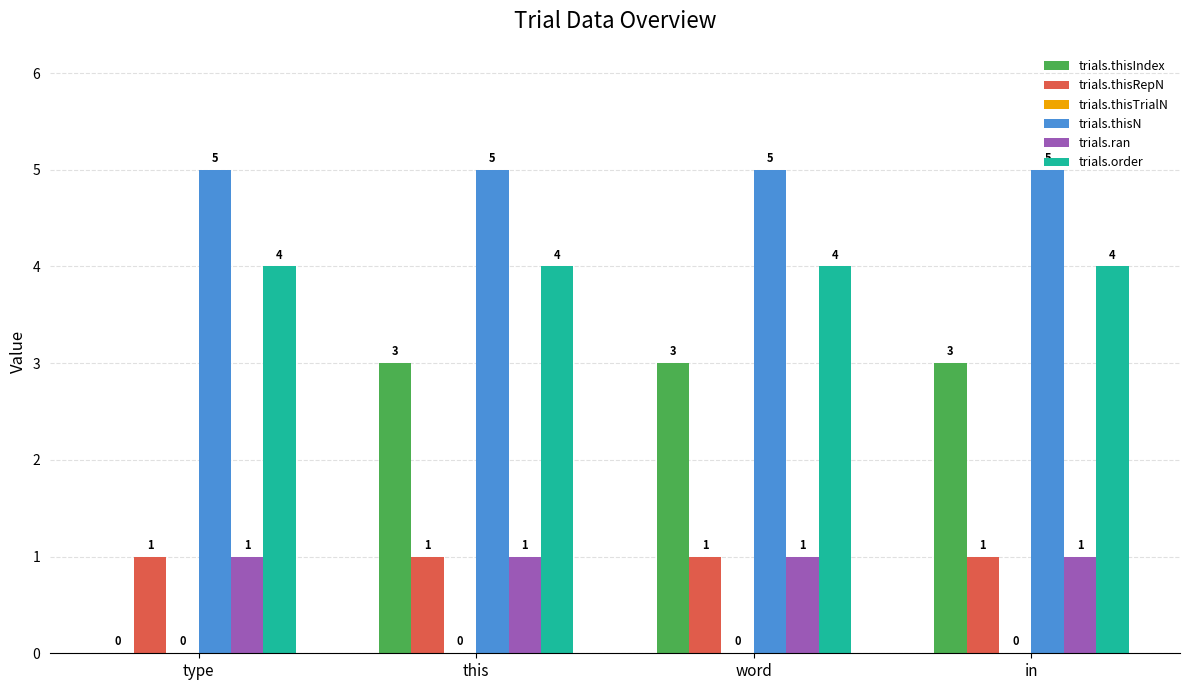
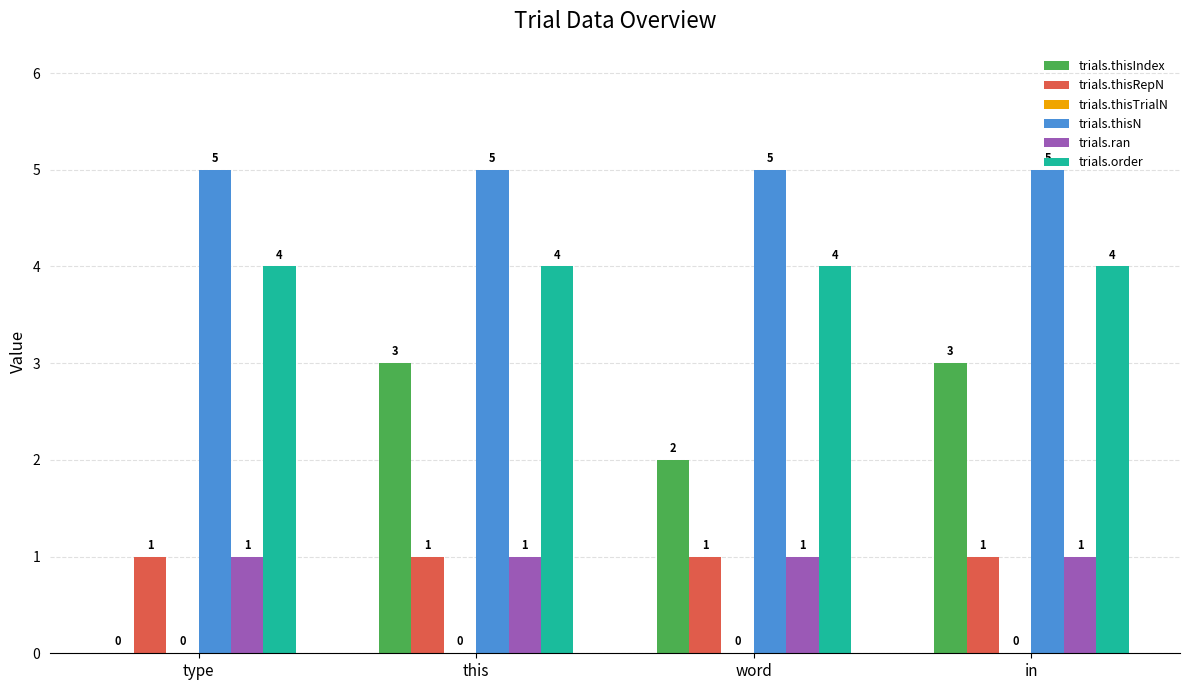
  {
    "trials.thisIndex": {
      "type": 0,
      "this": 3,
-     "word": 3,
+     "word": 2,
      "in": 3
    },
    "trials.thisRepN": {
      "type": 1,
      "this": 1,
      "word": 1,
      "in": 1
    },
    "trials.thisTrialN": {
      "type": 0,
      "this": 0,
      "word": 0,
      "in": 0
    },
    "trials.thisN": {
      "type": 5,
      "this": 5,
      "word": 5,
      "in": 5
    },
    "trials.ran": {
      "type": 1,
      "this": 1,
      "word": 1,
      "in": 1
    },
    "trials.order": {
      "type": 4,
      "this": 4,
      "word": 4,
      "in": 4
    }
  }
